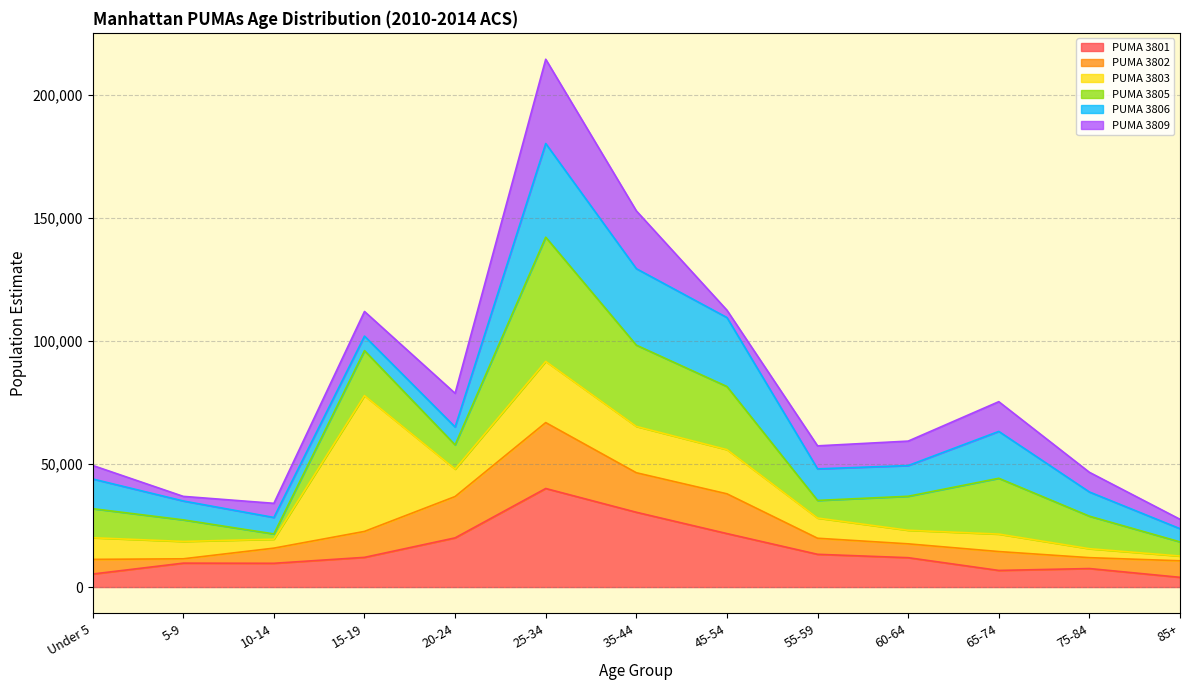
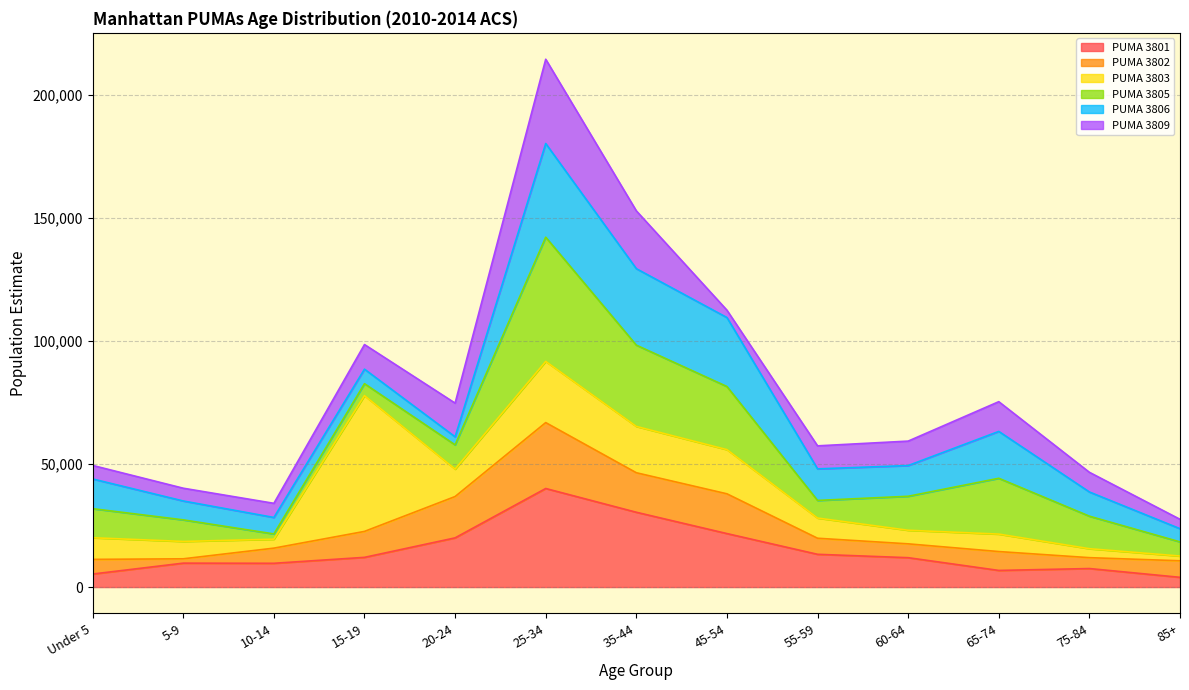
  {
    "PUMA 3801": {
      "Under 5": "5,000",
      "5-9": "10,000",
      "10-14": "10,000",
      "15-19": "12,000",
      "20-24": "20,000",
      "25-34": "40,000",
      "35-44": "30,000",
      "45-54": "22,000",
      "55-59": "13,000",
      "60-64": "12,000",
      "65-74": "7,000",
      "75-84": "8,000",
      "85+": "4,000"
    },
    "PUMA 3802": {
      "Under 5": "6,000",
      "5-9": "2,000",
      "10-14": "6,000",
      "15-19": "11,000",
      "20-24": "17,000",
      "25-34": "27,000",
      "35-44": "16,000",
      "45-54": "16,000",
      "55-59": "7,000",
      "60-64": "6,000",
      "65-74": "8,000",
      "75-84": "4,000",
      "85+": "7,000"
    },
    "PUMA 3803": {
      "Under 5": "9,000",
      "5-9": "7,000",
      "10-14": "4,000",
      "15-19": "55,000",
      "20-24": "11,000",
      "25-34": "25,000",
      "35-44": "19,000",
      "45-54": "18,000",
      "55-59": "8,000",
      "60-64": "6,000",
      "65-74": "7,000",
      "75-84": "4,000",
      "85+": "2,000"
    },
    "PUMA 3805": {
      "Under 5": "12,000",
      "5-9": "9,000",
      "10-14": "2,000",
-     "15-19": "18,000",
+     "15-19": "5,000",
      "20-24": "10,000",
      "25-34": "50,000",
      "35-44": "33,000",
      "45-54": "26,000",
      "55-59": "7,000",
      "60-64": "14,000",
      "65-74": "23,000",
      "75-84": "13,000",
      "85+": "6,000"
    },
    "PUMA 3806": {
      "Under 5": "12,000",
      "5-9": "8,000",
      "10-14": "7,000",
      "15-19": "6,000",
-     "20-24": "7,000",
+     "20-24": "3,000",
      "25-34": "38,000",
      "35-44": "31,000",
      "45-54": "28,000",
      "55-59": "13,000",
      "60-64": "12,000",
      "65-74": "19,000",
      "75-84": "10,000",
      "85+": "5,000"
    },
    "PUMA 3809": {
      "Under 5": "5,000",
-     "5-9": "2,000",
+     "5-9": "5,000",
      "10-14": "6,000",
      "15-19": "10,000",
      "20-24": "14,000",
      "25-34": "34,000",
      "35-44": "24,000",
      "45-54": "3,000",
      "55-59": "9,000",
      "60-64": "10,000",
      "65-74": "12,000",
      "75-84": "8,000",
      "85+": "4,000"
    }
  }
